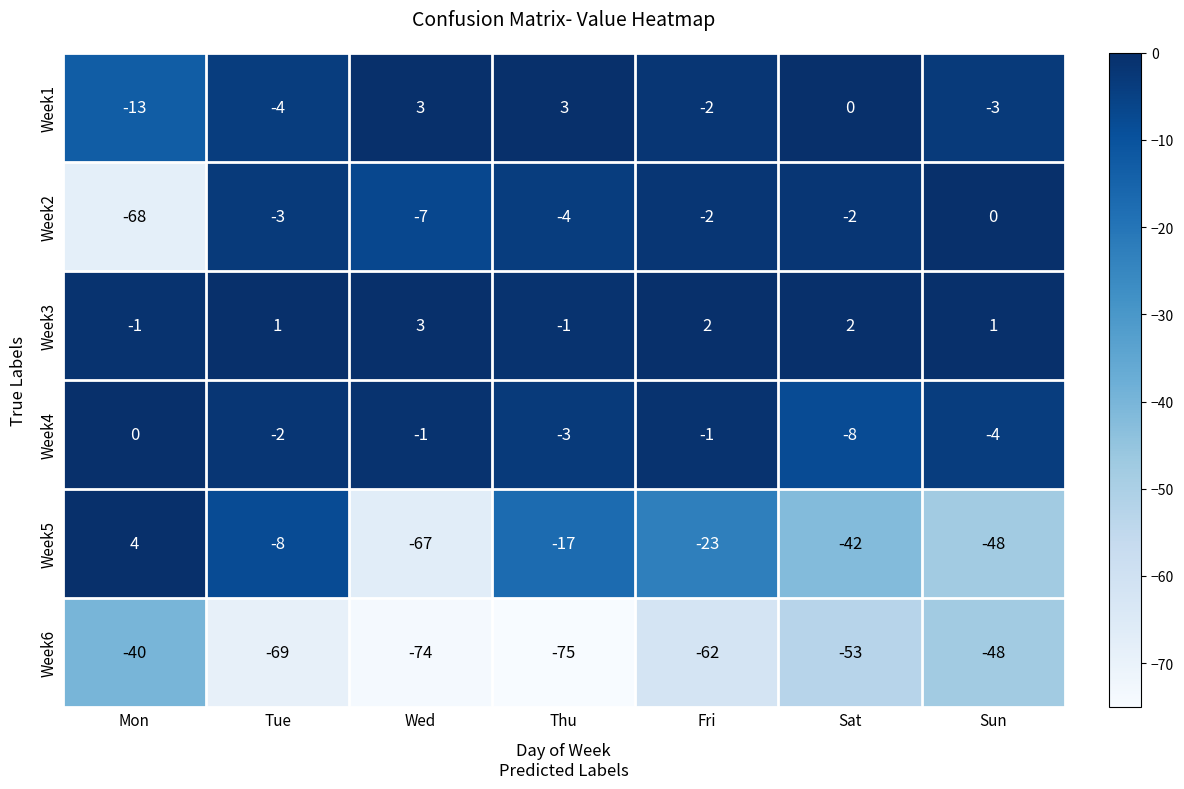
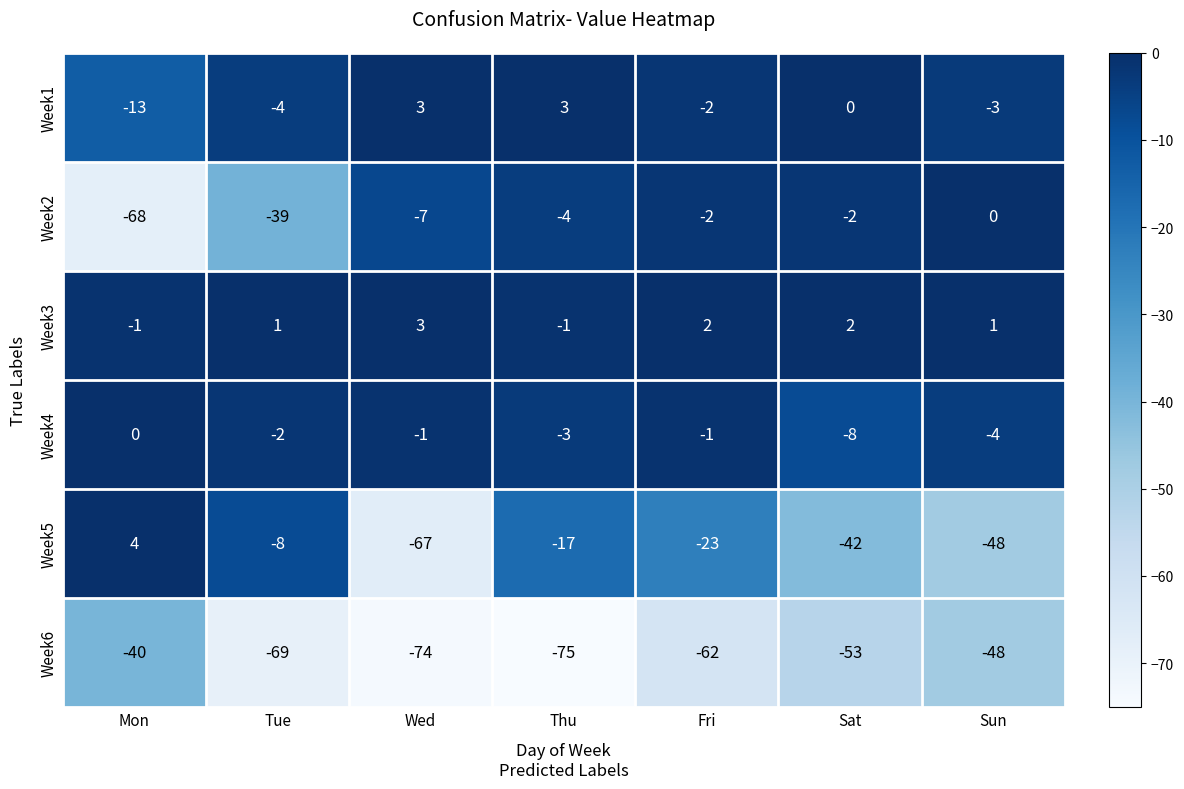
  {
    "Week1": {
      "Mon": -13,
      "Tue": -4,
      "Wed": 3,
      "Thu": 3,
      "Fri": -2,
      "Sat": 0,
      "Sun": -3
    },
    "Week2": {
      "Mon": -68,
-     "Tue": -3,
+     "Tue": -39,
      "Wed": -7,
      "Thu": -4,
      "Fri": -2,
      "Sat": -2,
      "Sun": 0
    },
    "Week3": {
      "Mon": -1,
      "Tue": 1,
      "Wed": 3,
      "Thu": -1,
      "Fri": 2,
      "Sat": 2,
      "Sun": 1
    },
    "Week4": {
      "Mon": 0,
      "Tue": -2,
      "Wed": -1,
      "Thu": -3,
      "Fri": -1,
      "Sat": -8,
      "Sun": -4
    },
    "Week5": {
      "Mon": 4,
      "Tue": -8,
      "Wed": -67,
      "Thu": -17,
      "Fri": -23,
      "Sat": -42,
      "Sun": -48
    },
    "Week6": {
      "Mon": -40,
      "Tue": -69,
      "Wed": -74,
      "Thu": -75,
      "Fri": -62,
      "Sat": -53,
      "Sun": -48
    }
  }
